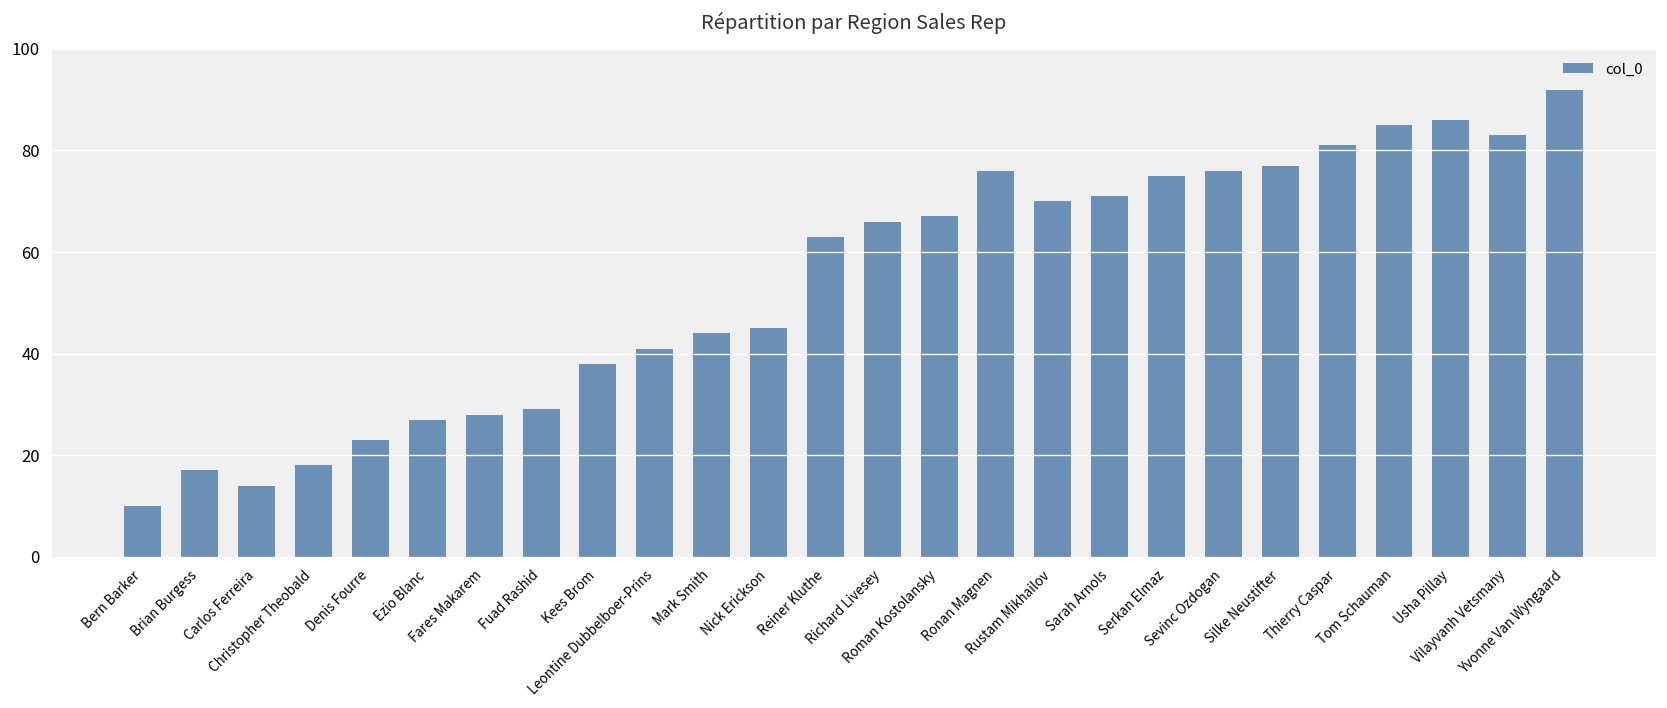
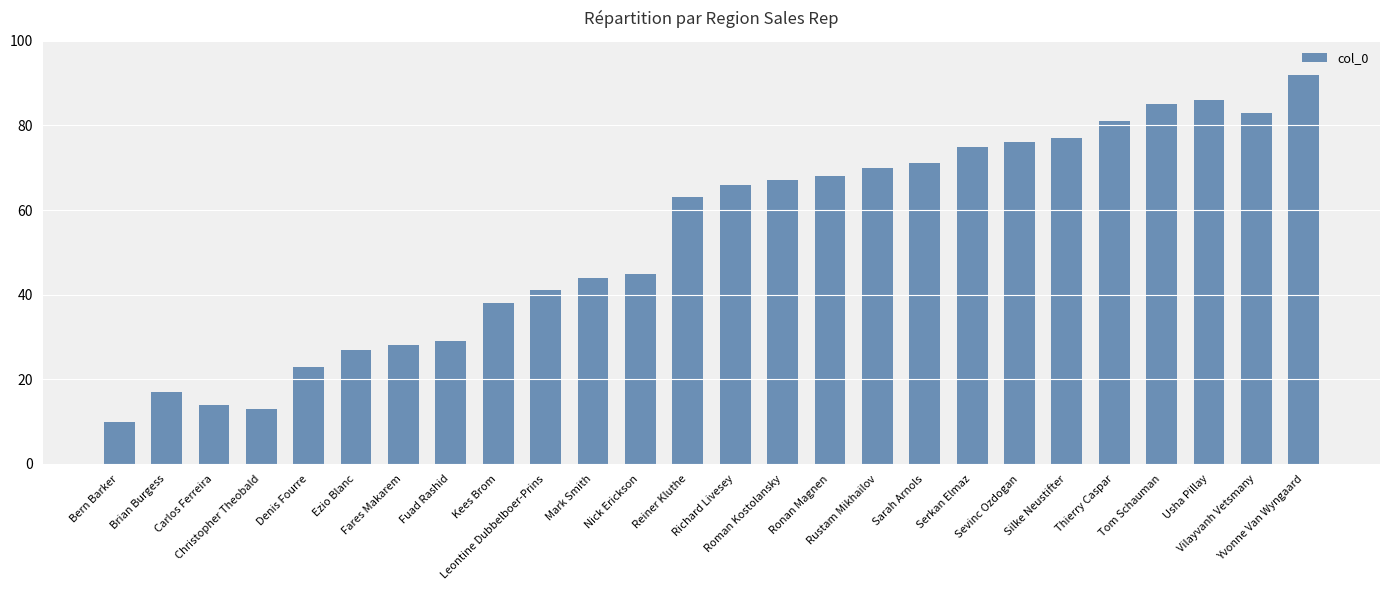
  {
    "Bern Barker": 10,
    "Brian Burgess": 17,
    "Carlos Ferreira": 14,
-   "Christopher Theobald": 18,
+   "Christopher Theobald": 13,
    "Denis Fourre": 23,
    "Ezio Blanc": 27,
    "Fares Makarem": 28,
    "Fuad Rashid": 29,
    "Kees Brom": 38,
    "Leontine Dubbelboer-Prins": 41,
    "Mark Smith": 44,
    "Nick Erickson": 45,
    "Reiner Kluthe": 63,
    "Richard Livesey": 66,
    "Roman Kostolansky": 67,
-   "Ronan Magnen": 76,
+   "Ronan Magnen": 68,
    "Rustam Mikhailov": 70,
    "Sarah Arnols": 71,
    "Serkan Elmaz": 75,
    "Sevinc Ozdogan": 76,
    "Silke Neustifter": 77,
    "Thierry Caspar": 81,
    "Tom Schauman": 85,
    "Usha Pillay": 86,
    "Vilayvanh Vetsmany": 83,
    "Yvonne Van Wyngaard": 92
  }
